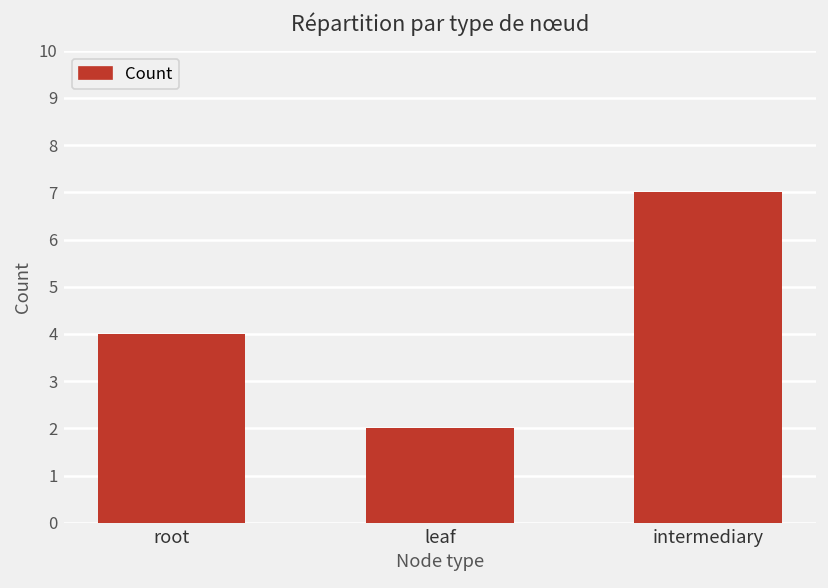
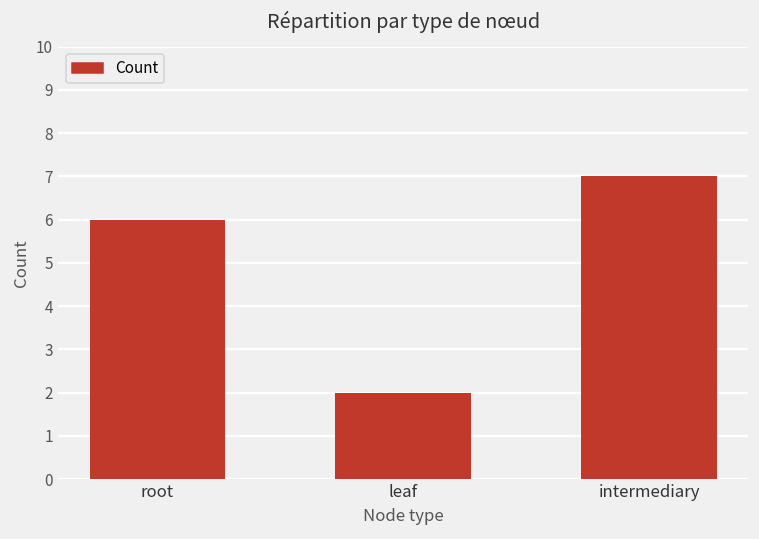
  {
-   "root": 4,
+   "root": 6,
    "leaf": 2,
    "intermediary": 7
  }
